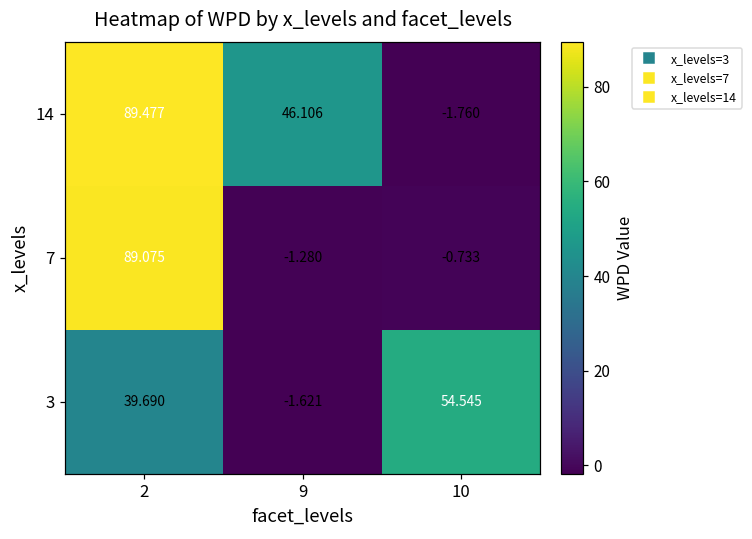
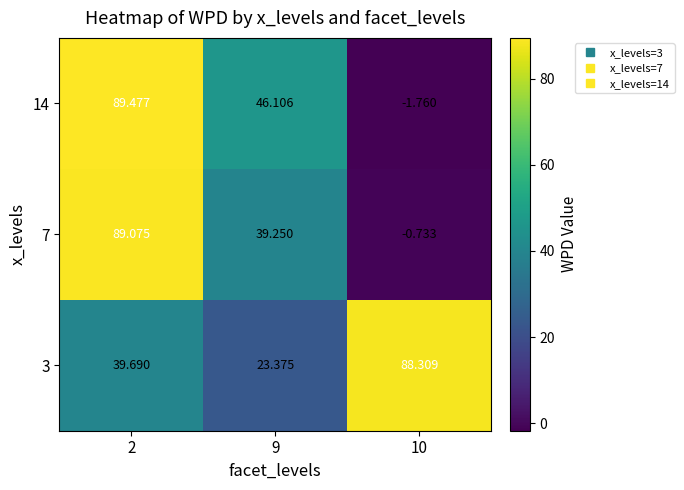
  {
    "14": {
      "2": 89.477,
      "9": 46.106,
      "10": -1.760
    },
    "7": {
      "2": 89.075,
-     "9": -1.280,
+     "9": 39.250,
      "10": -0.733
    },
    "3": {
      "2": 39.690,
-     "9": -1.621,
-     "10": 54.545
+     "9": 23.375,
+     "10": 88.309
    }
  }
